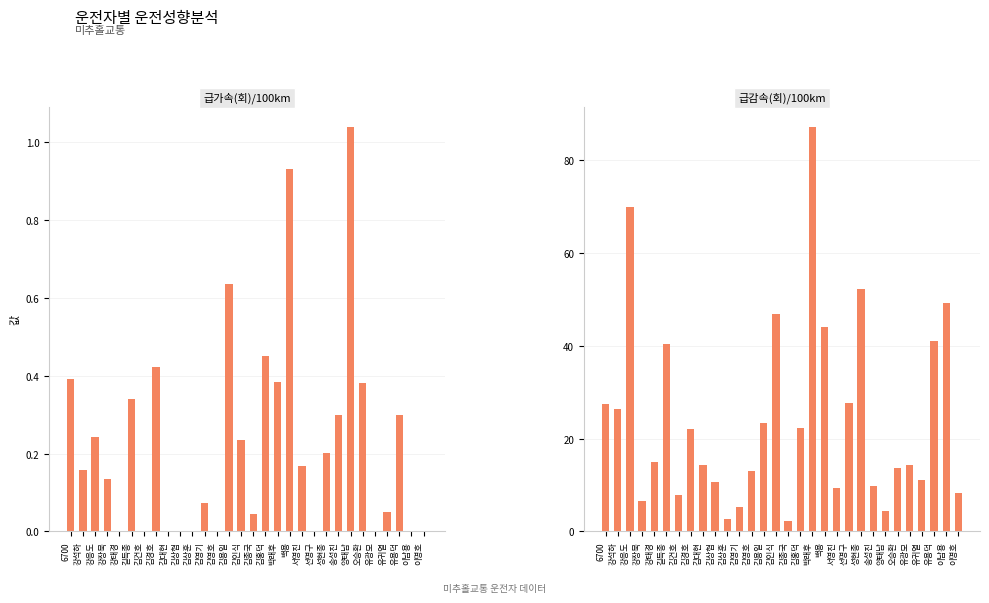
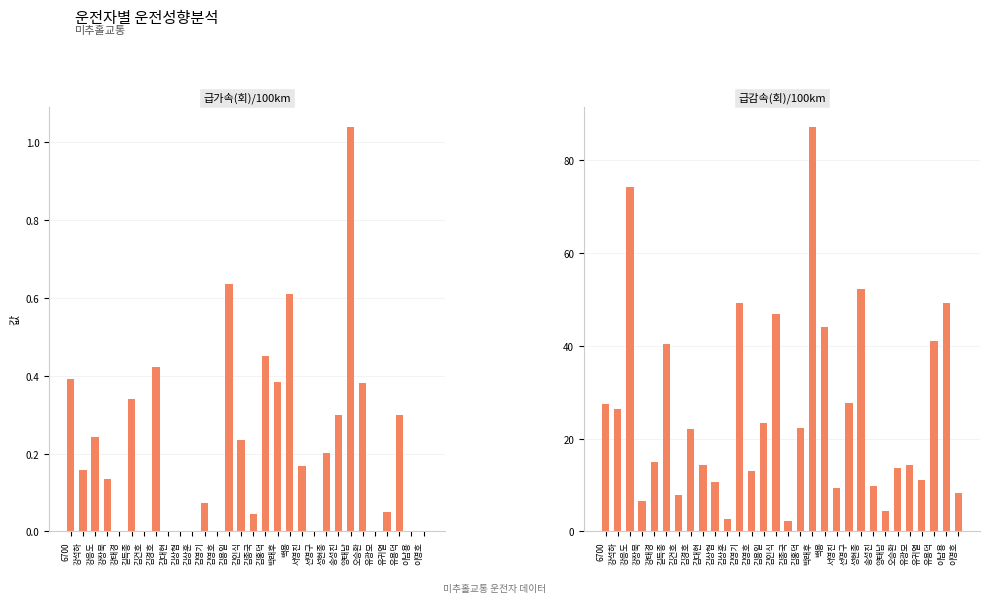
  {
    "급가속(회)/100km": {
      "6700": 0.39,
      "강석하": 0.16,
      "강응도": 0.24,
      "강장묵": 0.13,
      "강태경": 0.00,
      "길득종": 0.34,
      "김건호": 0.00,
      "김경호": 0.42,
      "김대현": 0.00,
      "김상협": 0.00,
      "김상훈": 0.00,
      "김영기": 0.07,
      "김영호": 0.00,
      "김용일": 0.64,
      "김인식": 0.24,
      "김종국": 0.05,
      "김홍덕": 0.45,
      "박래후": 0.38,
-     "백용": 0.93,
+     "백용": 0.61,
      "서영진": 0.17,
      "선명구": 0.00,
      "성현종": 0.20,
      "송성진": 0.30,
      "양태남": 1.04,
      "오승환": 0.38,
      "유광모": 0.00,
      "유귀열": 0.05,
      "유용덕": 0.30,
      "이남용": 0.00,
      "이명호": 0.00
    },
    "급감속(회)/100km": {
      "6700": 28,
      "강석하": 26,
-     "강응도": 70,
+     "강응도": 74,
      "강장묵": 7,
      "강태경": 15,
      "길득종": 40,
      "김건호": 8,
      "김경호": 22,
      "김대현": 14,
      "김상협": 11,
      "김상훈": 3,
-     "김영기": 5,
+     "김영기": 49,
      "김영호": 13,
      "김용일": 23,
      "김인식": 47,
      "김종국": 2,
      "김홍덕": 22,
      "박래후": 87,
      "백용": 44,
      "서영진": 9,
      "선명구": 28,
      "성현종": 52,
      "송성진": 10,
      "양태남": 4,
      "오승환": 14,
      "유광모": 14,
      "유귀열": 11,
      "유용덕": 41,
      "이남용": 49,
      "이명호": 8
    }
  }
